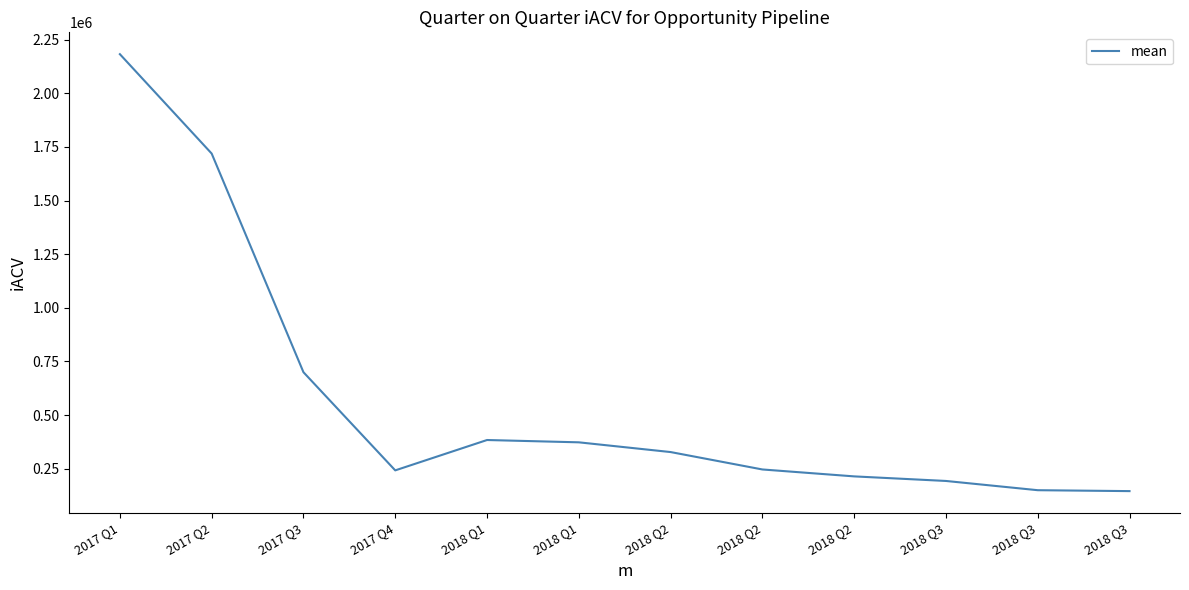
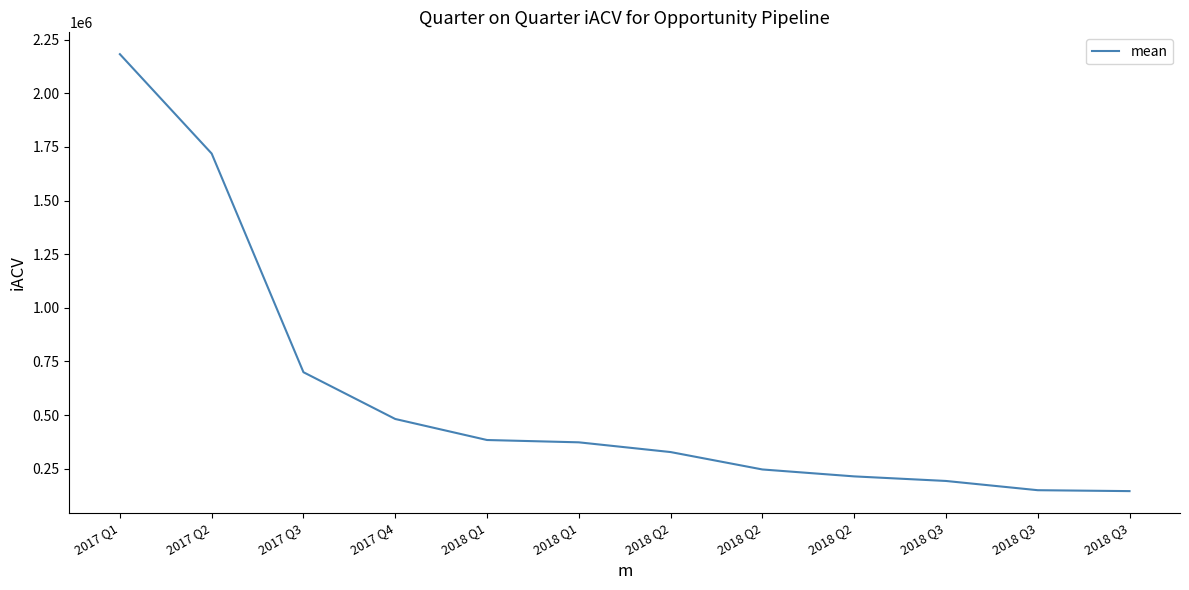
  {
    "2017 Q1": 2180000,
    "2017 Q2": 1720000,
    "2017 Q3": 700000,
-   "2017 Q4": 240000
+   "2017 Q4": 480000
  }
